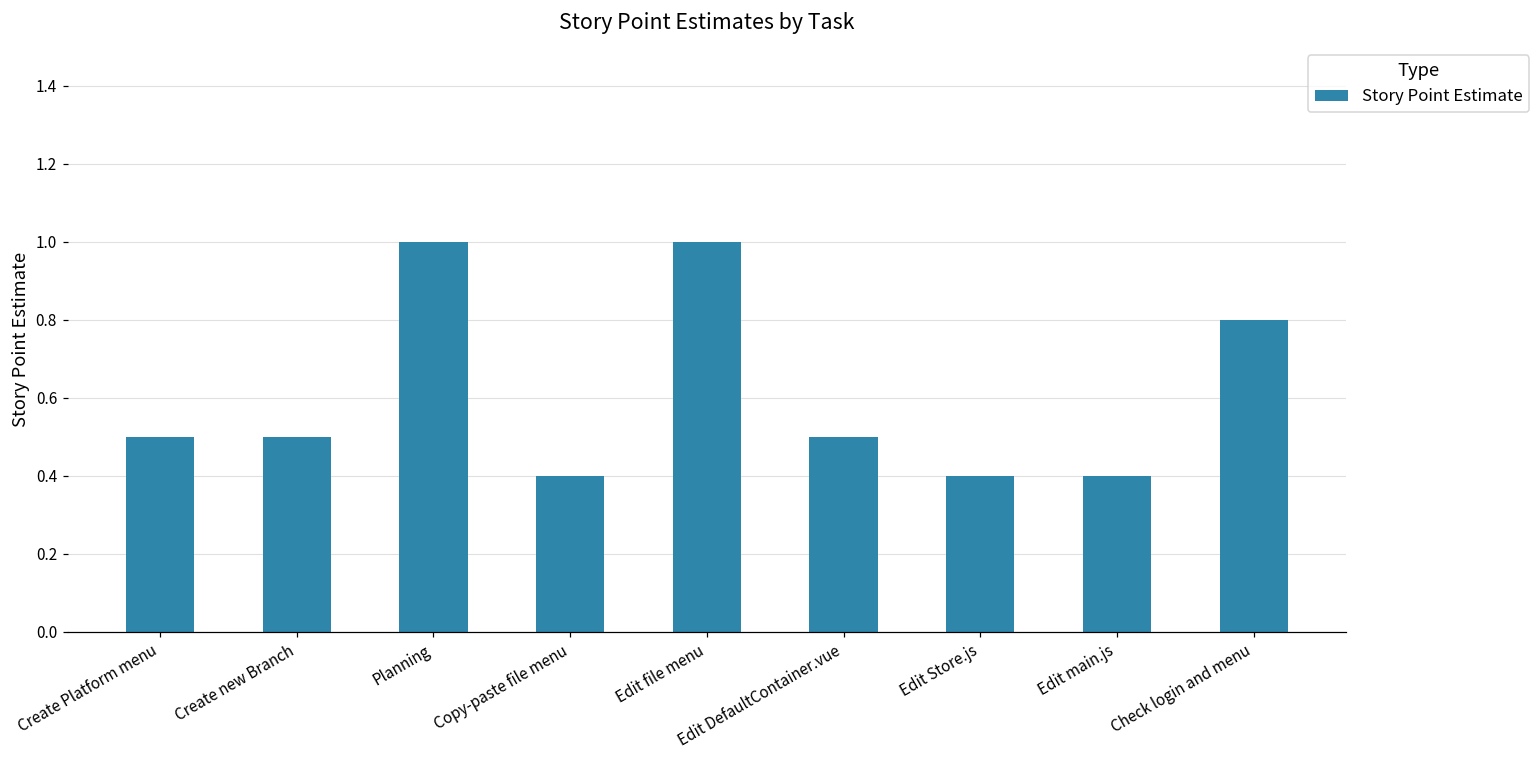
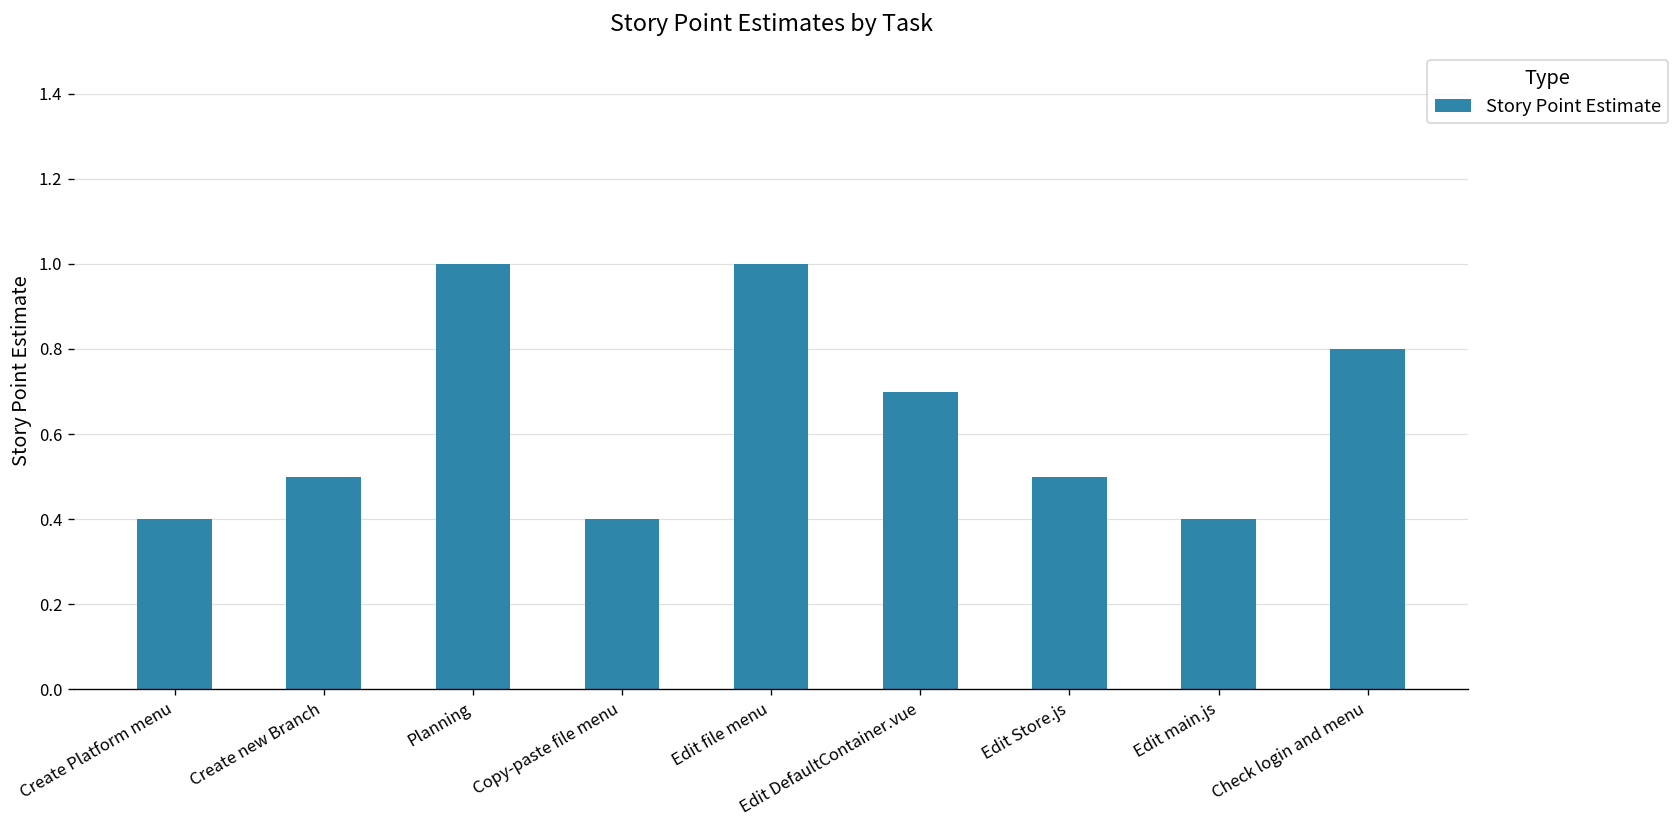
  {
-   "Create Platform menu": 0.5,
+   "Create Platform menu": 0.4,
    "Create new Branch": 0.5,
    "Planning": 1.0,
    "Copy-paste file menu": 0.4,
    "Edit file menu": 1.0,
-   "Edit DefaultContainer.vue": 0.5,
-   "Edit Store.js": 0.4,
+   "Edit DefaultContainer.vue": 0.7,
+   "Edit Store.js": 0.5,
    "Edit main.js": 0.4,
    "Check login and menu": 0.8
  }
